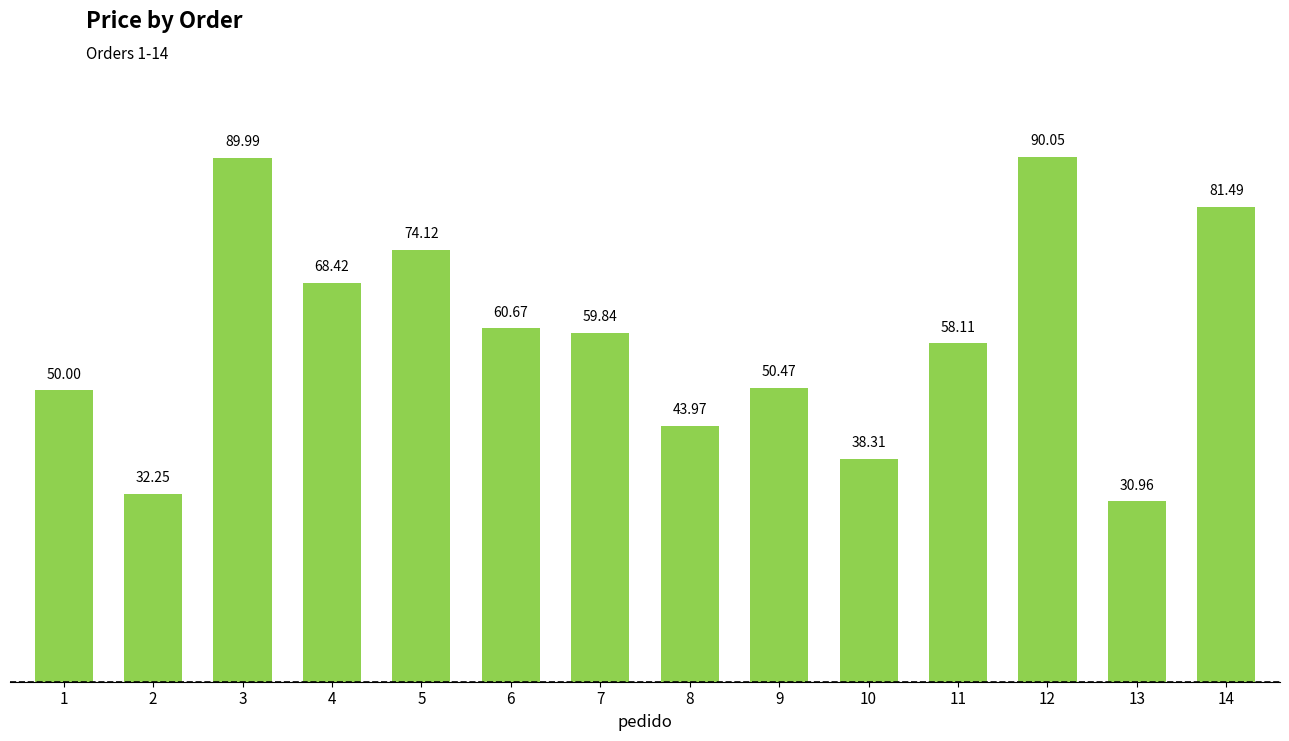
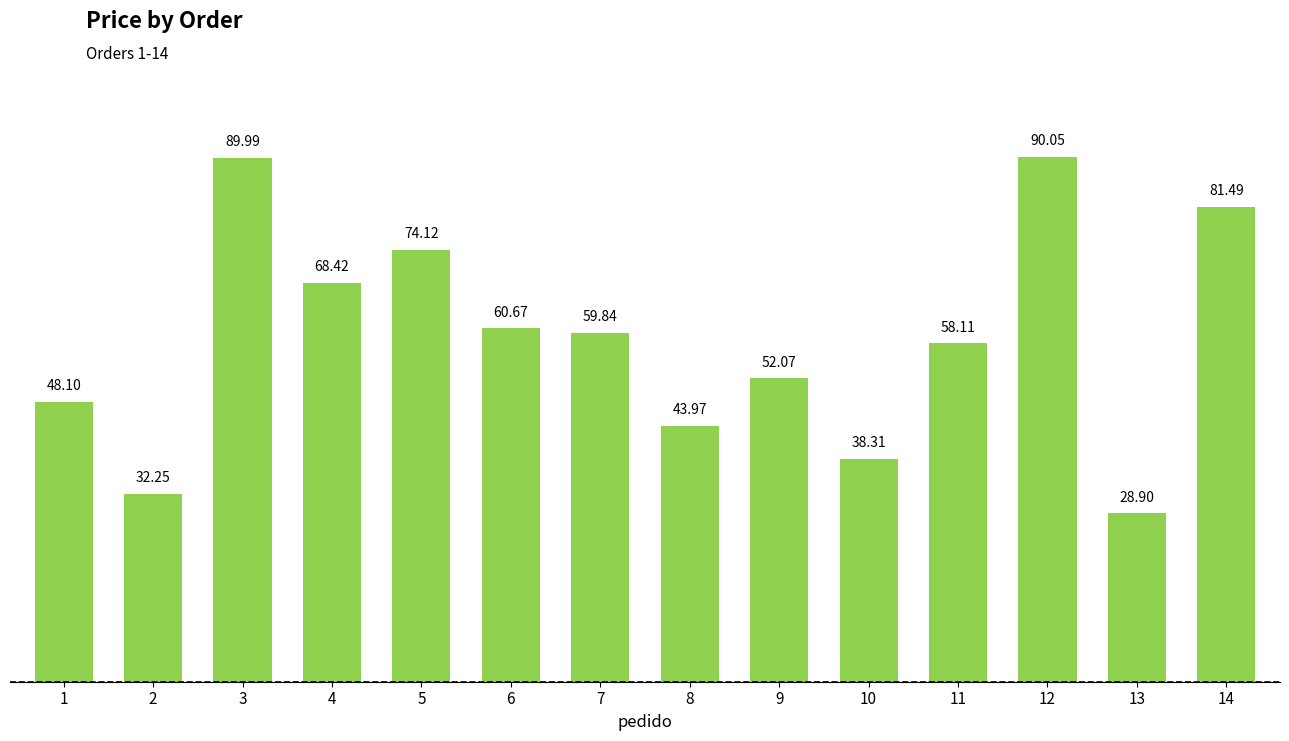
  {
-   "1": 50.00,
+   "1": 48.10,
    "2": 32.25,
    "3": 89.99,
    "4": 68.42,
    "5": 74.12,
    "6": 60.67,
    "7": 59.84,
    "8": 43.97,
-   "9": 50.47,
+   "9": 52.07,
    "10": 38.31,
    "11": 58.11,
    "12": 90.05,
-   "13": 30.96,
+   "13": 28.90,
    "14": 81.49
  }
